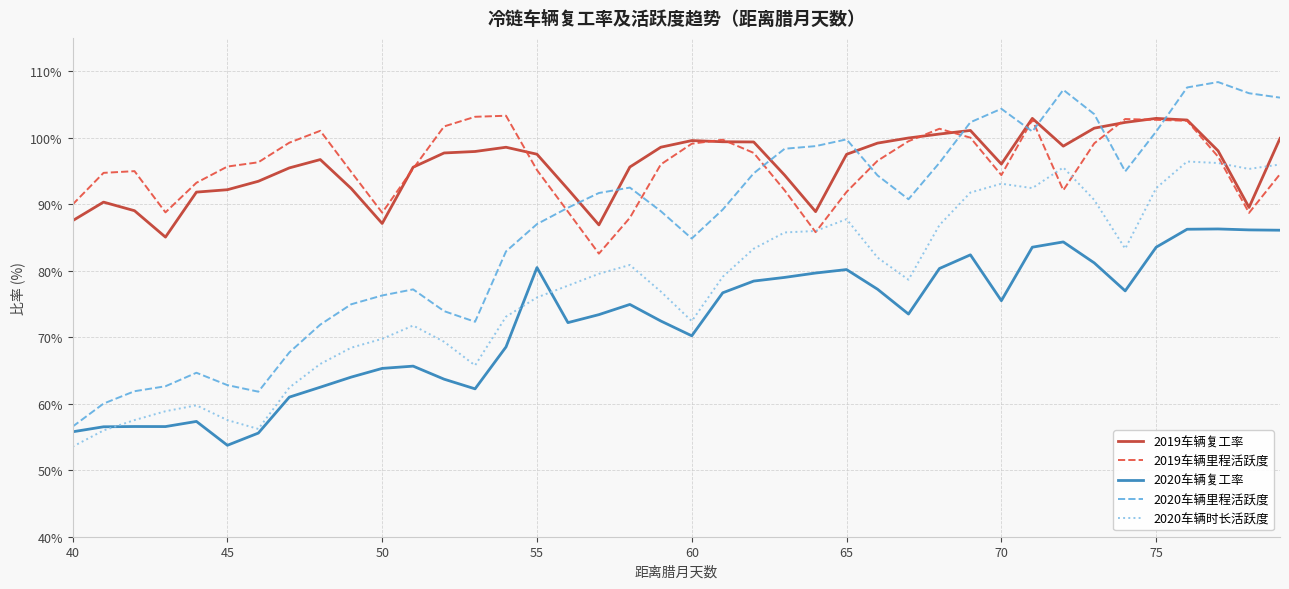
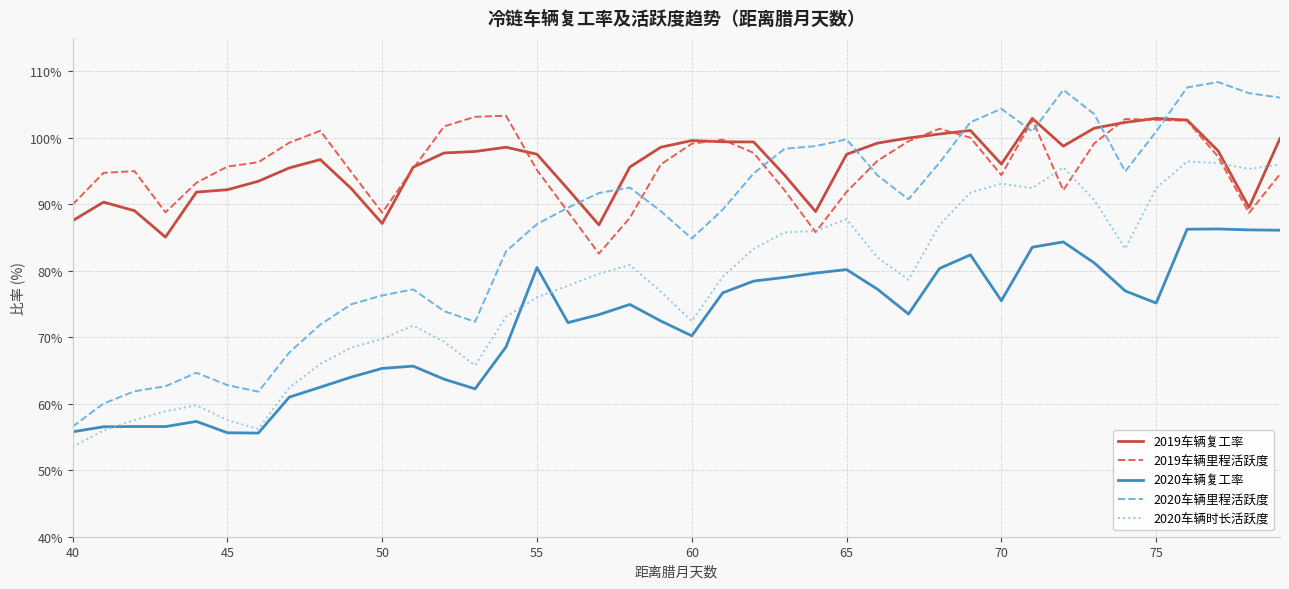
  {
    "2020车辆复工率": {
      "40": "56%",
-     "45": "54%",
+     "45": "56%",
      "50": "65%",
      "55": "80%",
      "60": "70%",
      "65": "80%",
      "70": "75%",
-     "75": "84%"
+     "75": "75%"
    }
  }
